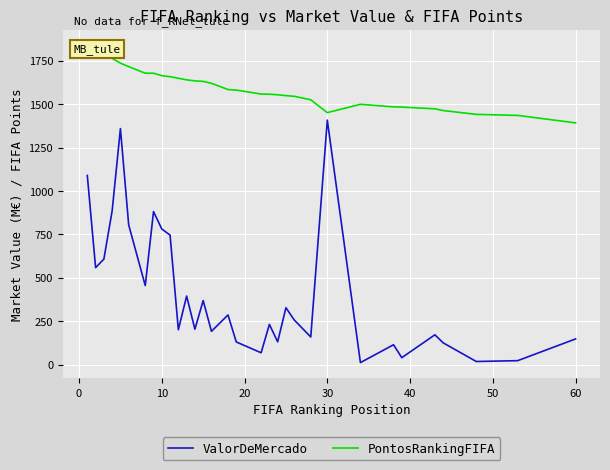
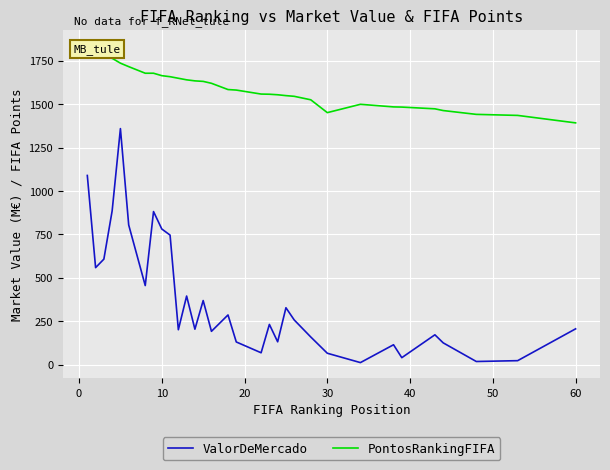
  {
    "ValorDeMercado": {
      "10": 780,
-     "30": 1410,
-     "60": 150
+     "30": 70,
+     "60": 210
    },
    "PontosRankingFIFA": {
      "10": 1670,
      "30": 1450,
      "60": 1390
    }
  }
